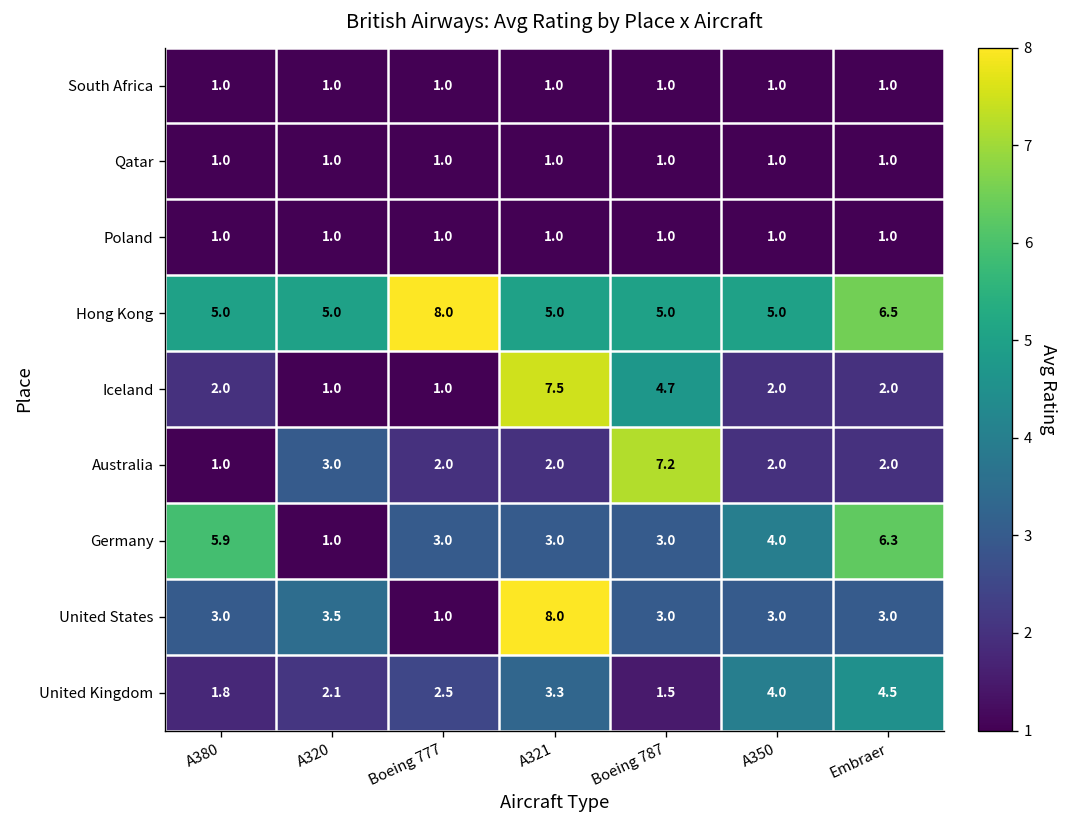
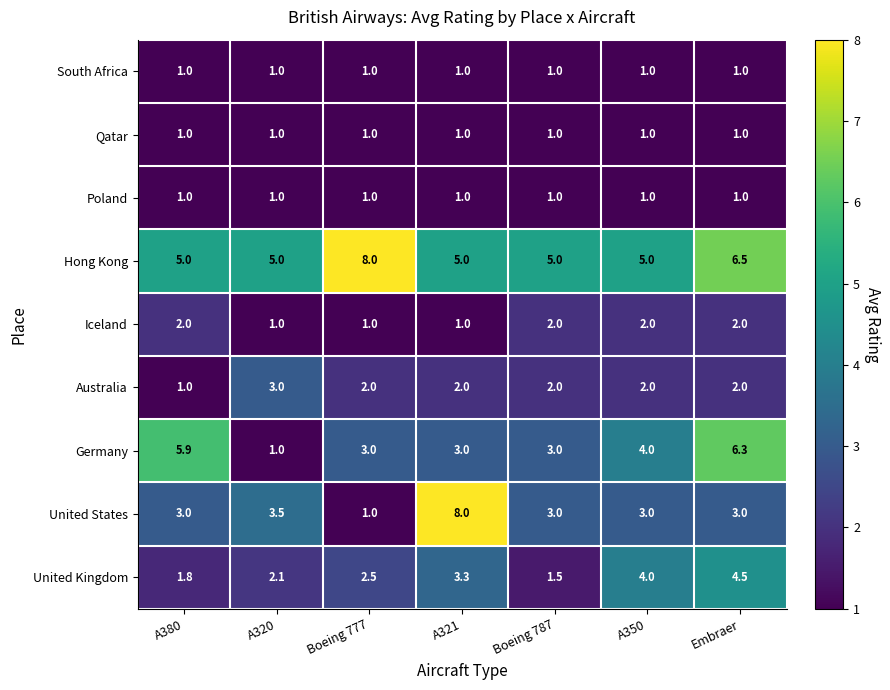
  {
    "South Africa": {
      "A380": 1.0,
      "A320": 1.0,
      "Boeing 777": 1.0,
      "A321": 1.0,
      "Boeing 787": 1.0,
      "A350": 1.0,
      "Embraer": 1.0
    },
    "Qatar": {
      "A380": 1.0,
      "A320": 1.0,
      "Boeing 777": 1.0,
      "A321": 1.0,
      "Boeing 787": 1.0,
      "A350": 1.0,
      "Embraer": 1.0
    },
    "Poland": {
      "A380": 1.0,
      "A320": 1.0,
      "Boeing 777": 1.0,
      "A321": 1.0,
      "Boeing 787": 1.0,
      "A350": 1.0,
      "Embraer": 1.0
    },
    "Hong Kong": {
      "A380": 5.0,
      "A320": 5.0,
      "Boeing 777": 8.0,
      "A321": 5.0,
      "Boeing 787": 5.0,
      "A350": 5.0,
      "Embraer": 6.5
    },
    "Iceland": {
      "A380": 2.0,
      "A320": 1.0,
      "Boeing 777": 1.0,
-     "A321": 7.5,
-     "Boeing 787": 4.7,
+     "A321": 1.0,
+     "Boeing 787": 2.0,
      "A350": 2.0,
      "Embraer": 2.0
    },
    "Australia": {
      "A380": 1.0,
      "A320": 3.0,
      "Boeing 777": 2.0,
      "A321": 2.0,
-     "Boeing 787": 7.2,
+     "Boeing 787": 2.0,
      "A350": 2.0,
      "Embraer": 2.0
    },
    "Germany": {
      "A380": 5.9,
      "A320": 1.0,
      "Boeing 777": 3.0,
      "A321": 3.0,
      "Boeing 787": 3.0,
      "A350": 4.0,
      "Embraer": 6.3
    },
    "United States": {
      "A380": 3.0,
      "A320": 3.5,
      "Boeing 777": 1.0,
      "A321": 8.0,
      "Boeing 787": 3.0,
      "A350": 3.0,
      "Embraer": 3.0
    },
    "United Kingdom": {
      "A380": 1.8,
      "A320": 2.1,
      "Boeing 777": 2.5,
      "A321": 3.3,
      "Boeing 787": 1.5,
      "A350": 4.0,
      "Embraer": 4.5
    }
  }
